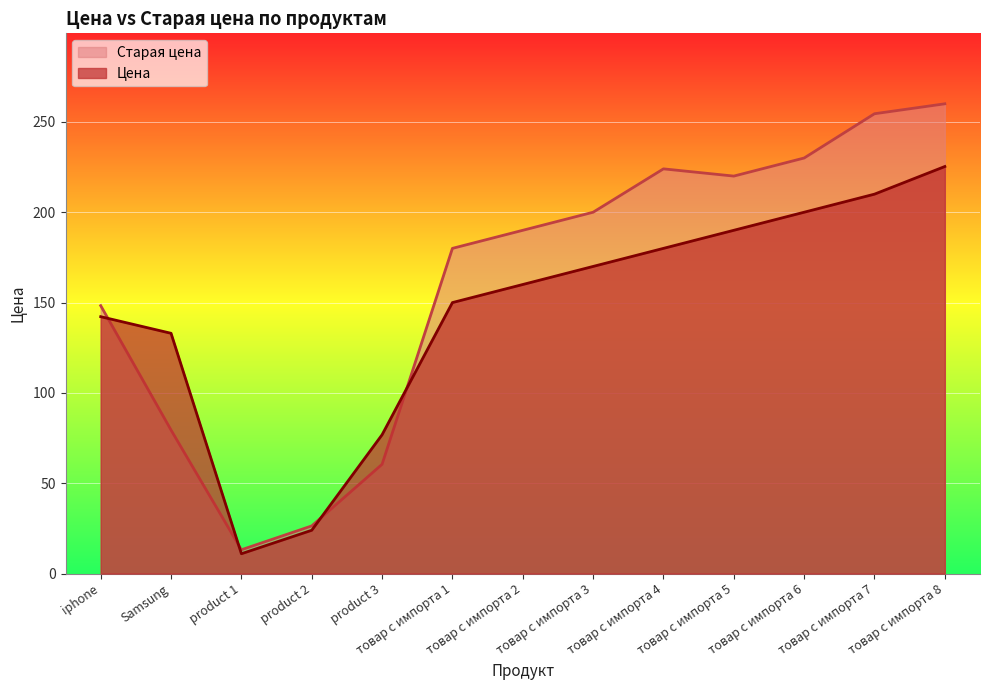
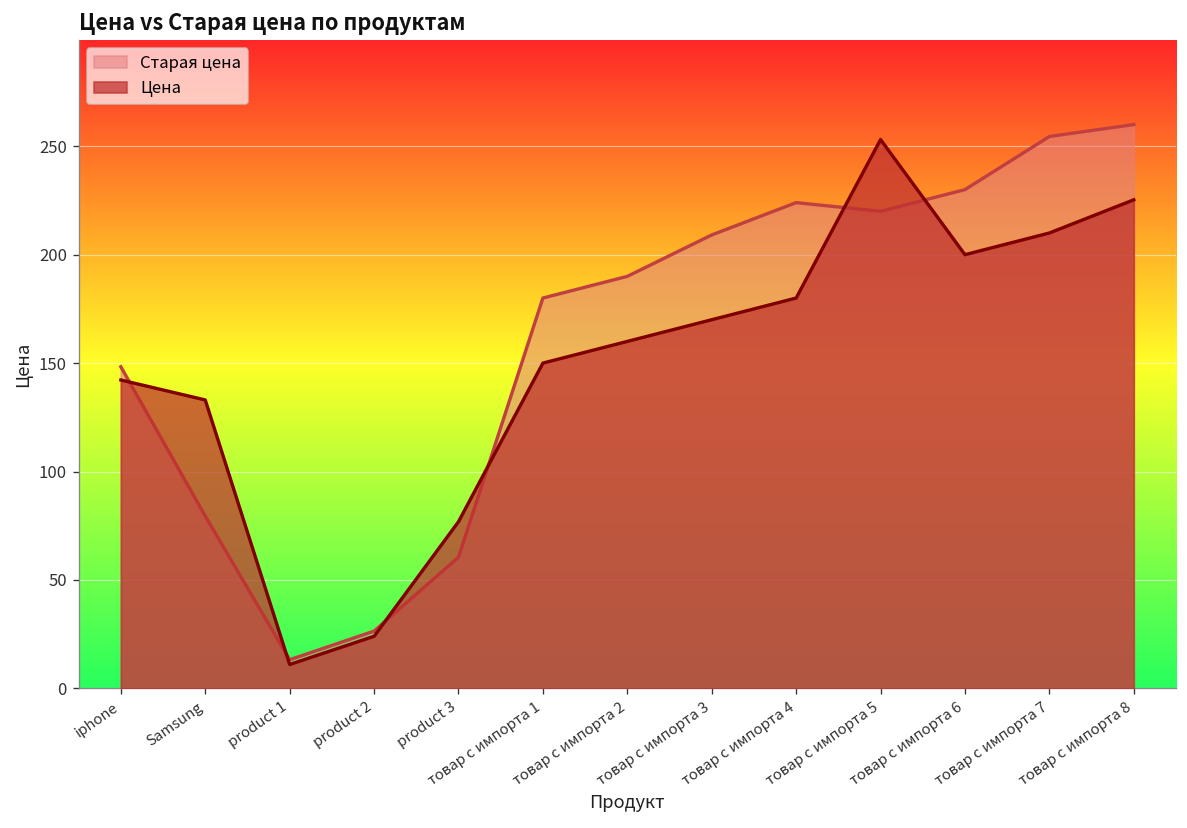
  {
    "Старая цена": {
      "iphone": 148,
      "Samsung": 79,
      "product 1": 13,
      "product 2": 26,
      "product 3": 61,
      "товар с импорта 1": 180,
      "товар с импорта 2": 190,
-     "товар с импорта 3": 200,
+     "товар с импорта 3": 209,
      "товар с импорта 4": 224,
      "товар с импорта 5": 220,
      "товар с импорта 6": 230,
      "товар с импорта 7": 255,
      "товар с импорта 8": 260
    },
    "Цена": {
      "iphone": 142,
      "Samsung": 133,
      "product 1": 11,
      "product 2": 24,
      "product 3": 77,
      "товар с импорта 1": 150,
      "товар с импорта 2": 160,
      "товар с импорта 3": 170,
      "товар с импорта 4": 180,
-     "товар с импорта 5": 190,
+     "товар с импорта 5": 253,
      "товар с импорта 6": 200,
      "товар с импорта 7": 210,
      "товар с импорта 8": 225
    }
  }
